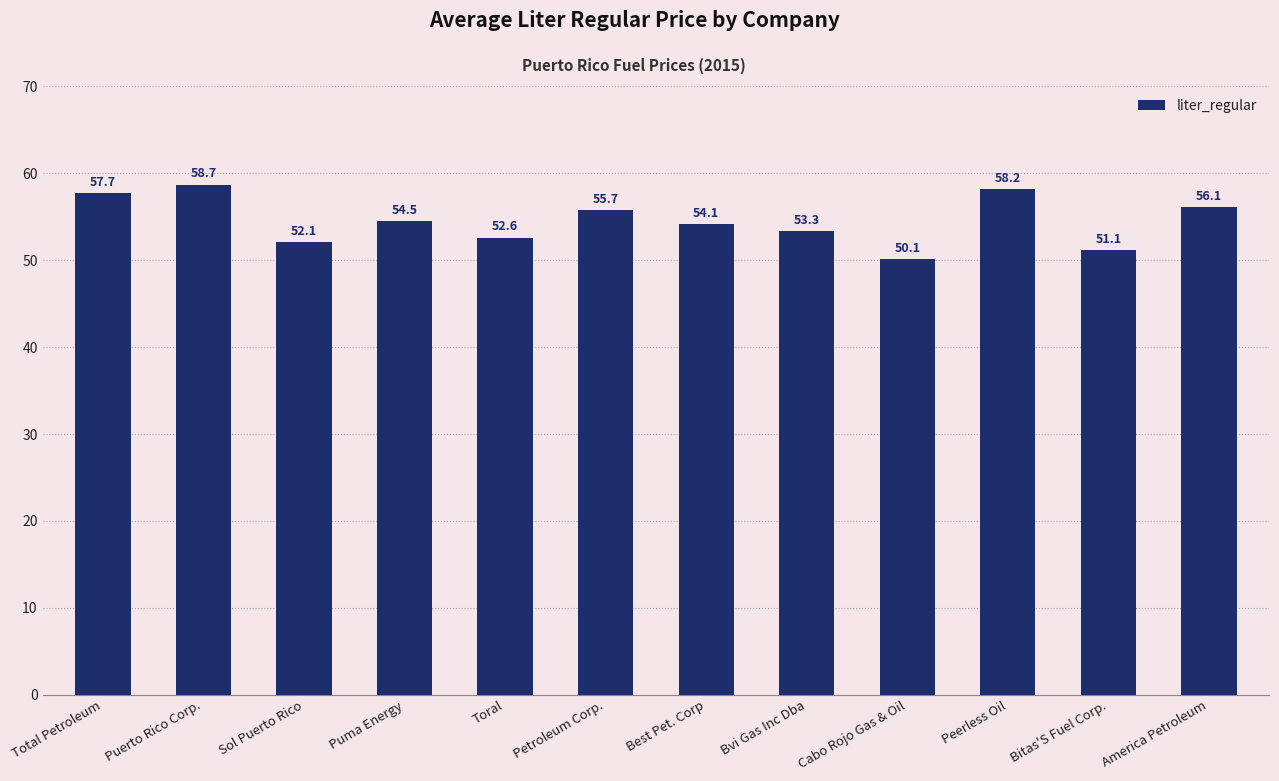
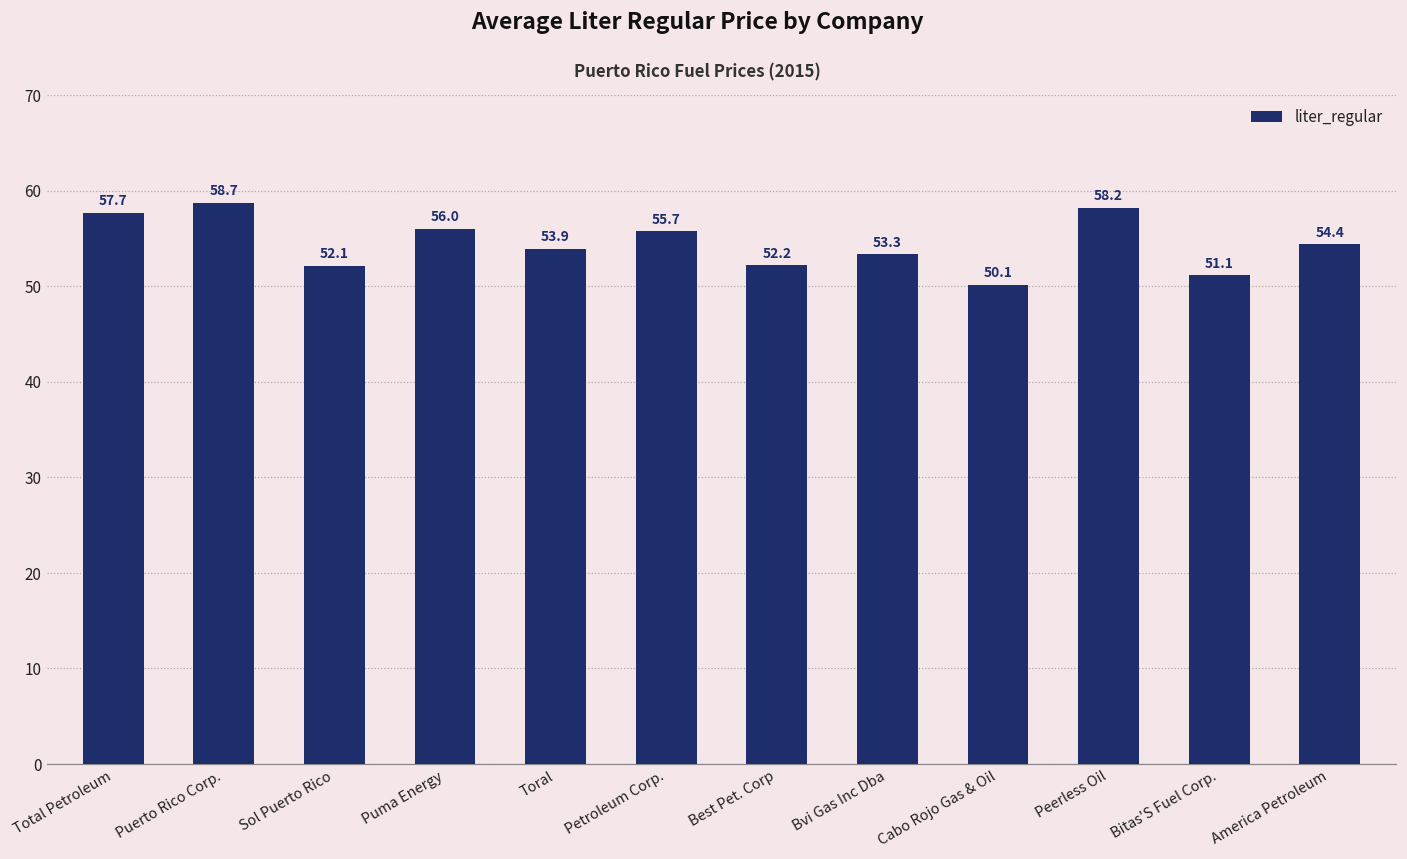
  {
    "Total Petroleum": 57.7,
    "Puerto Rico Corp.": 58.7,
    "Sol Puerto Rico": 52.1,
-   "Puma Energy": 54.5,
-   "Toral": 52.6,
+   "Puma Energy": 56.0,
+   "Toral": 53.9,
    "Petroleum Corp.": 55.7,
-   "Best Pet. Corp": 54.1,
+   "Best Pet. Corp": 52.2,
    "Bvi Gas Inc Dba": 53.3,
    "Cabo Rojo Gas & Oil": 50.1,
    "Peerless Oil": 58.2,
    "Bitas'S Fuel Corp.": 51.1,
-   "America Petroleum": 56.1
+   "America Petroleum": 54.4
  }
